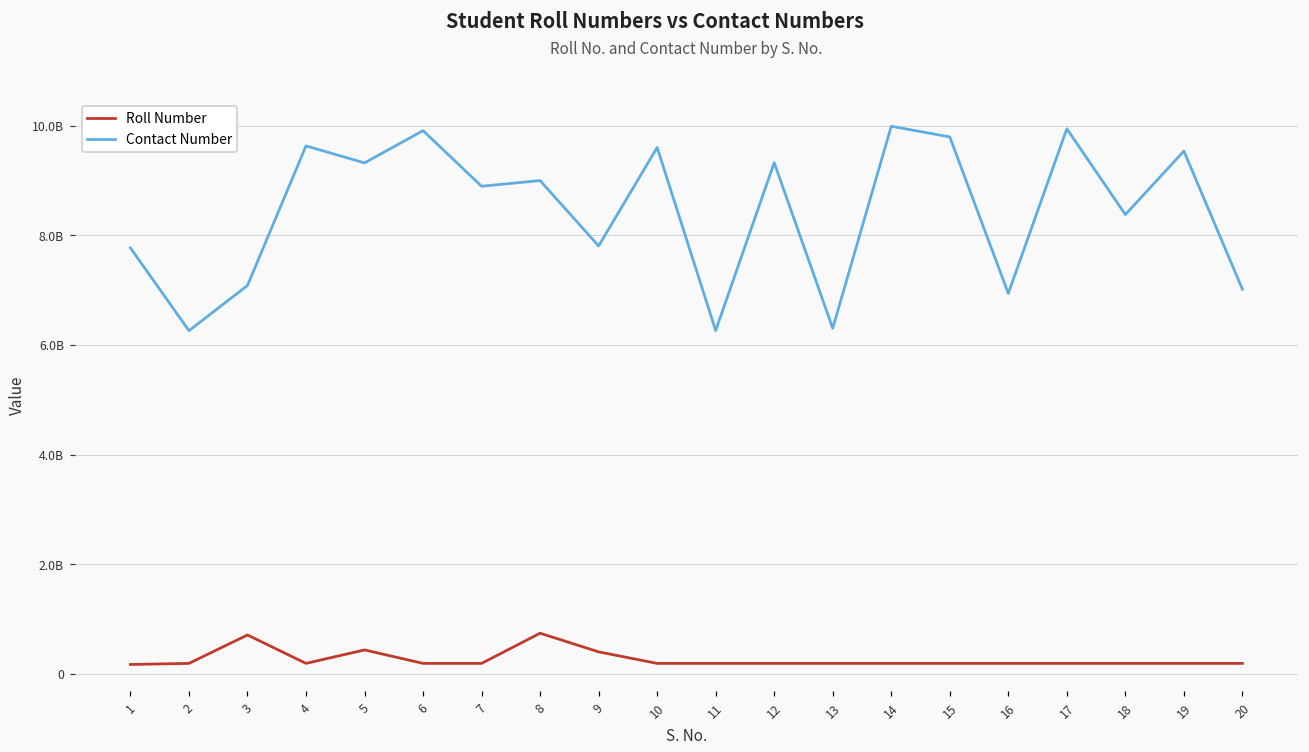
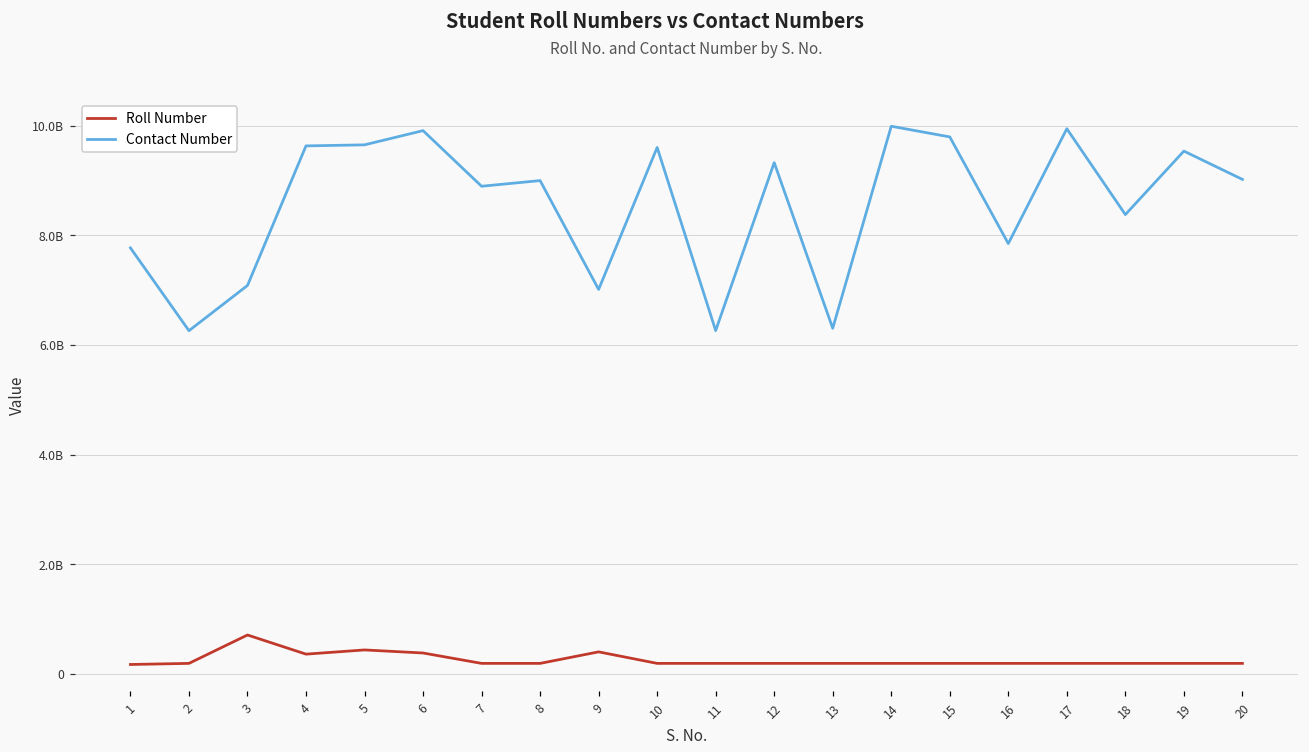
  {
    "Roll Number": {
      "1": 200000000,
      "2": 200000000,
      "3": 700000000,
-     "4": 200000000,
+     "4": 400000000,
      "5": 400000000,
-     "6": 200000000,
+     "6": 400000000,
      "7": 200000000,
-     "8": 700000000,
+     "8": 200000000,
      "9": 400000000,
      "10": 200000000,
      "11": 200000000,
      "12": 200000000,
      "13": 200000000,
      "14": 200000000,
      "15": 200000000,
      "16": 200000000,
      "17": 200000000,
      "18": 200000000,
      "19": 200000000,
      "20": 200000000
    },
    "Contact Number": {
      "1": 7800000000,
      "2": 6300000000,
      "3": 7100000000,
      "4": 9600000000,
-     "5": 9300000000,
+     "5": 9700000000,
      "6": 9900000000,
      "7": 8900000000,
      "8": 9000000000,
-     "9": 7800000000,
+     "9": 7000000000,
      "10": 9600000000,
      "11": 6300000000,
      "12": 9300000000,
      "13": 6300000000,
      "14": 10000000000,
      "15": 9800000000,
-     "16": 6900000000,
+     "16": 7900000000,
      "17": 9900000000,
      "18": 8400000000,
      "19": 9500000000,
-     "20": 7000000000
+     "20": 9000000000
    }
  }
